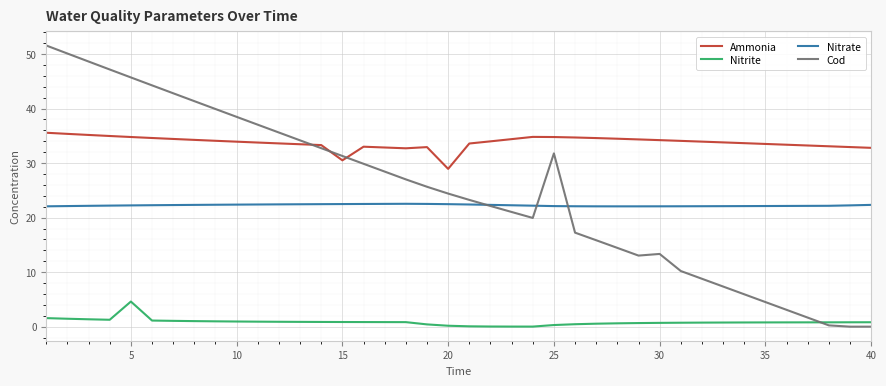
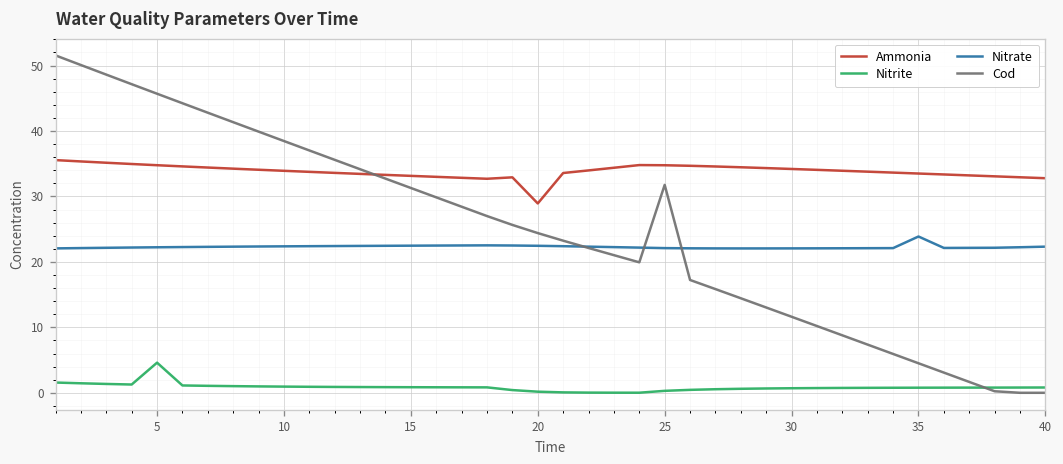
  {
    "Ammonia": {
      "5": 35,
      "10": 34,
-     "15": 31,
+     "15": 33,
      "20": 29,
      "25": 35,
      "30": 34,
      "35": 34,
      "40": 33
    },
    "Nitrite": {
      "5": 5,
      "10": 1,
      "15": 1,
      "20": 0,
      "25": 0,
      "30": 1,
      "35": 1,
      "40": 1
    },
    "Nitrate": {
      "5": 22,
      "10": 22,
      "15": 22,
      "20": 22,
      "25": 22,
      "30": 22,
-     "35": 22,
+     "35": 24,
      "40": 22
    },
    "Cod": {
      "5": 46,
      "10": 38,
      "15": 31,
      "20": 24,
      "25": 32,
-     "30": 13,
+     "30": 12,
      "35": 5,
      "40": 0
    }
  }
